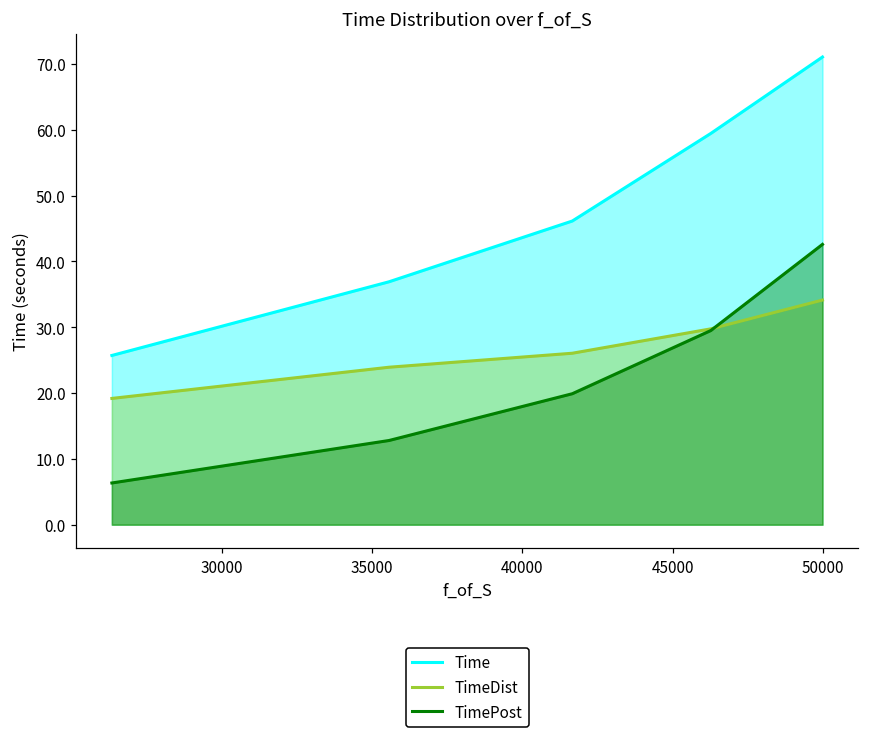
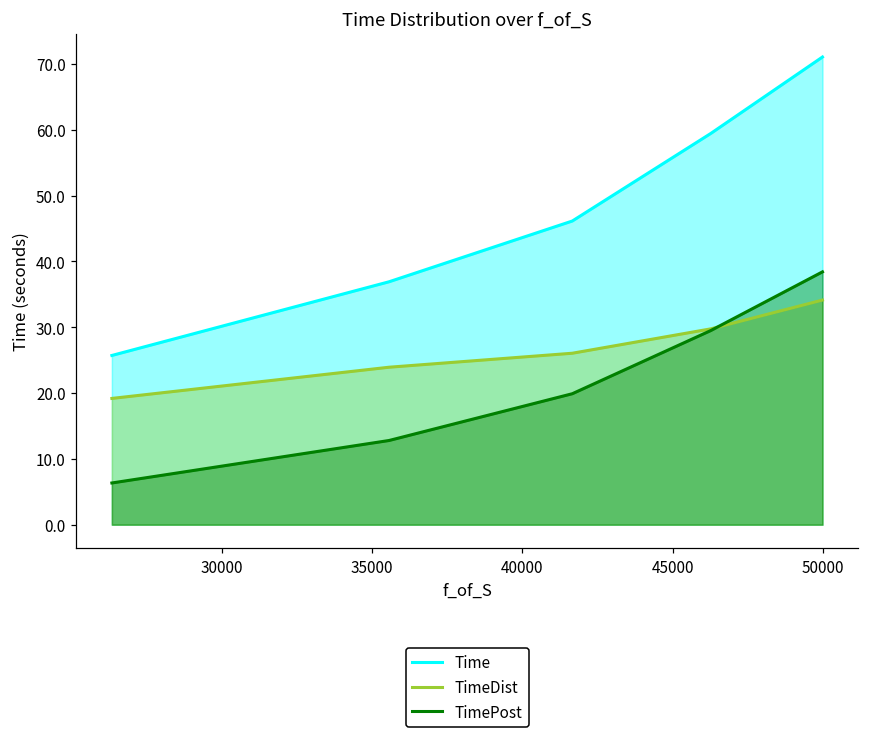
  {
    "Time": {
      "50000": 71
    },
    "TimeDist": {
      "50000": 34
    },
    "TimePost": {
-     "50000": 43
+     "50000": 38
    }
  }
